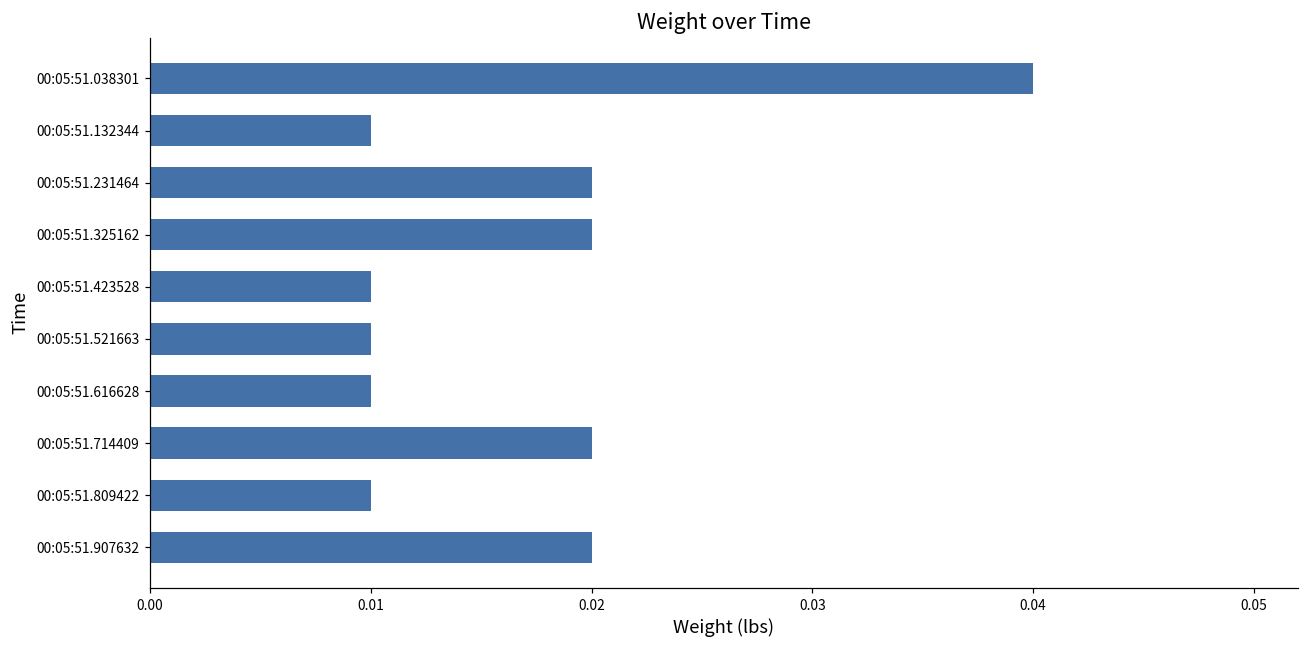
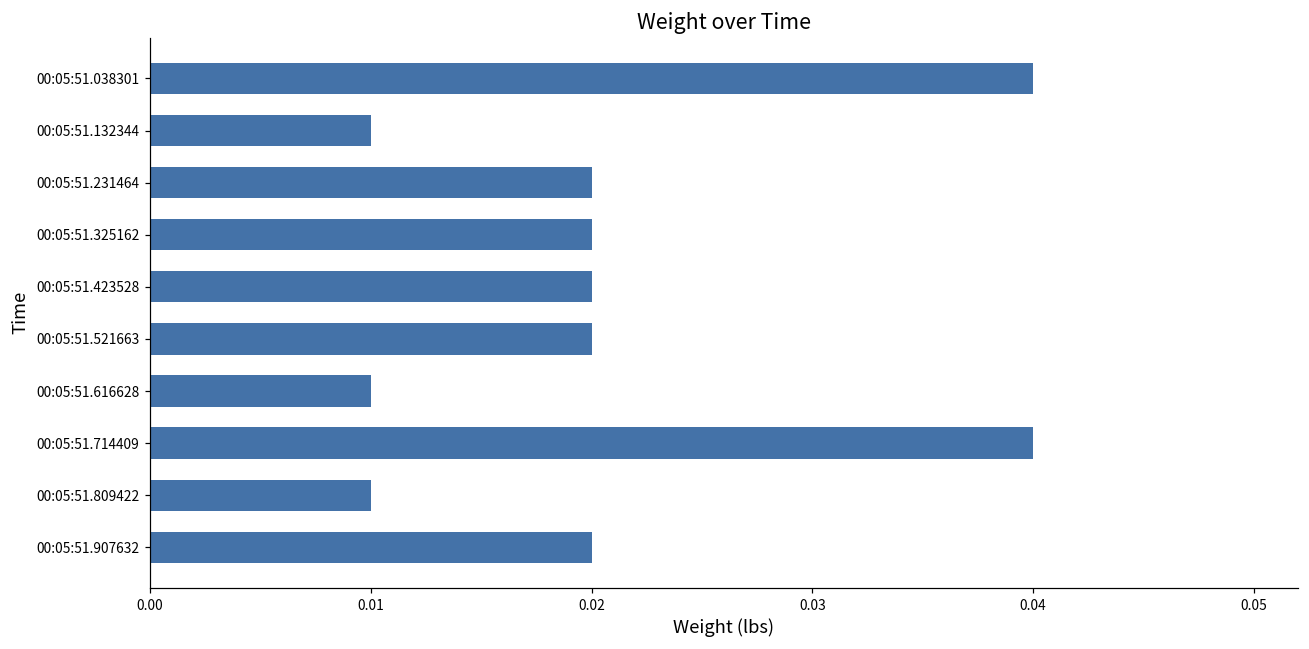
  {
    "00:05:51.038301": 0.04,
    "00:05:51.132344": 0.01,
    "00:05:51.231464": 0.02,
    "00:05:51.325162": 0.02,
-   "00:05:51.423528": 0.01,
-   "00:05:51.521663": 0.01,
+   "00:05:51.423528": 0.02,
+   "00:05:51.521663": 0.02,
    "00:05:51.616628": 0.01,
-   "00:05:51.714409": 0.02,
+   "00:05:51.714409": 0.04,
    "00:05:51.809422": 0.01,
    "00:05:51.907632": 0.02
  }
